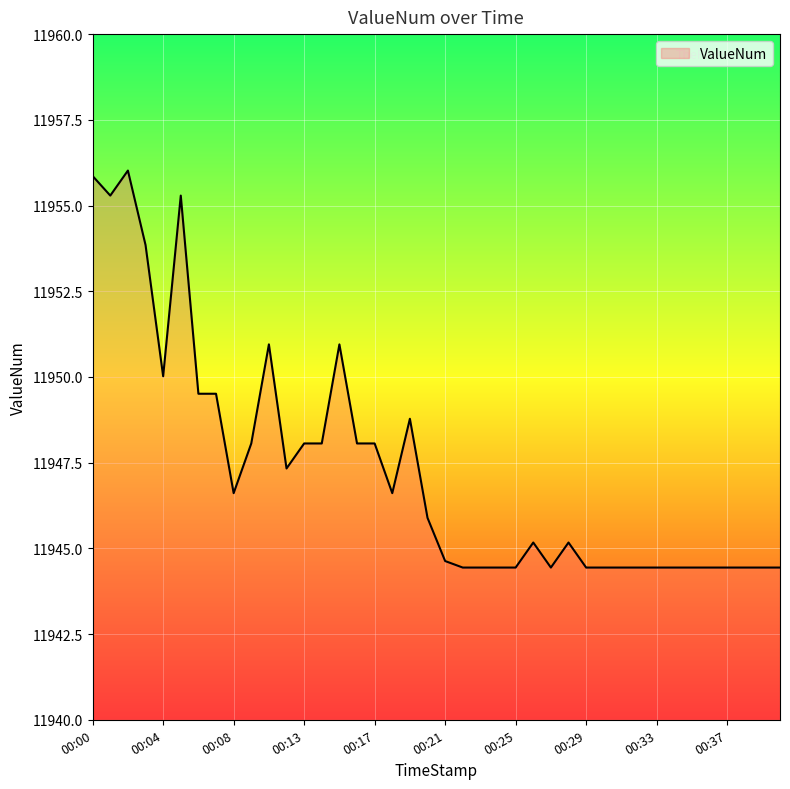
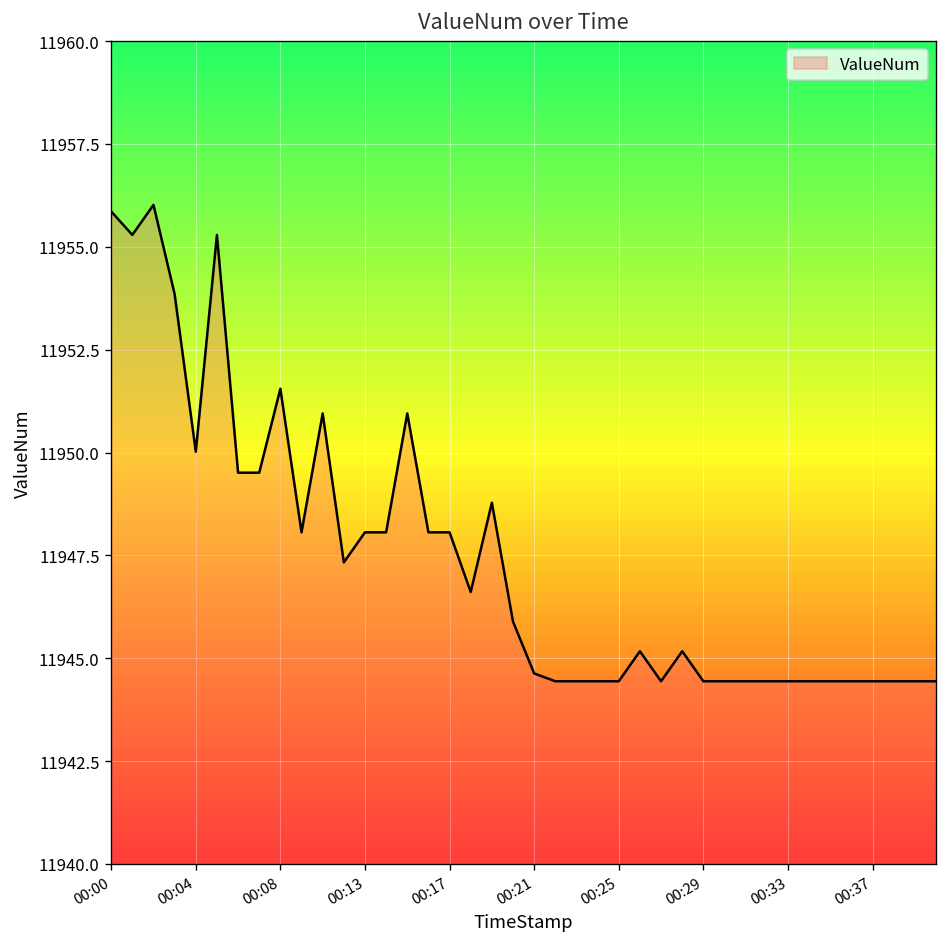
  {
    "00:00": 11955.9,
    "00:04": 11950.0,
-   "00:08": 11946.6,
+   "00:08": 11951.6,
    "00:13": 11948.1,
    "00:17": 11948.1,
    "00:21": 11944.6,
    "00:25": 11944.4,
    "00:29": 11944.4,
    "00:33": 11944.4,
    "00:37": 11944.4
  }
